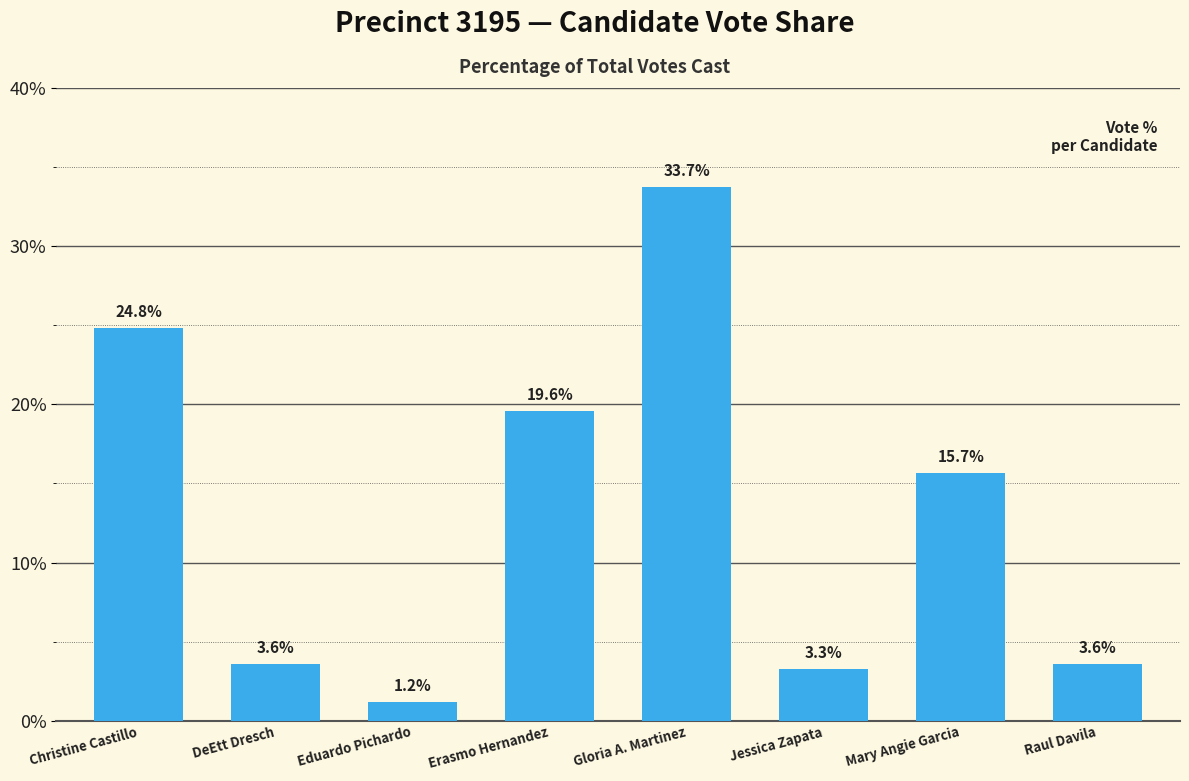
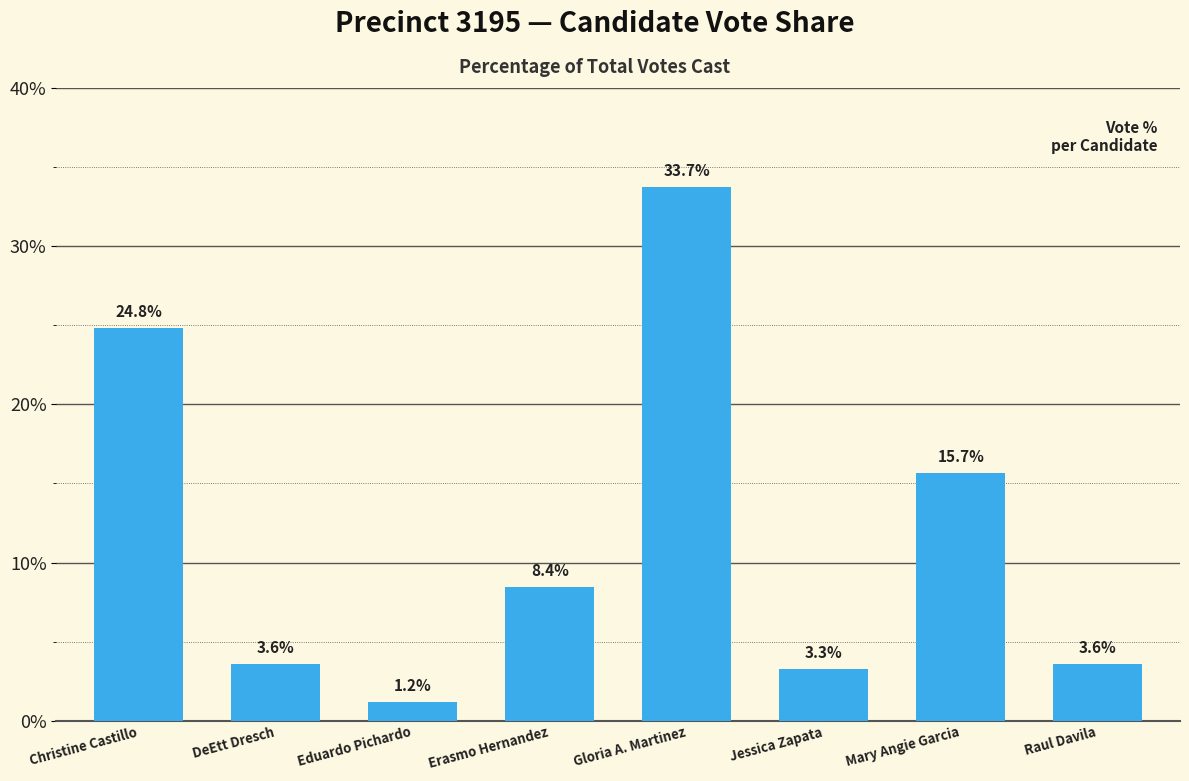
  {
    "Christine Castillo": "24.8%",
    "DeEtt Dresch": "3.6%",
    "Eduardo Pichardo": "1.2%",
-   "Erasmo Hernandez": "19.6%",
+   "Erasmo Hernandez": "8.4%",
    "Gloria A. Martinez": "33.7%",
    "Jessica Zapata": "3.3%",
    "Mary Angie Garcia": "15.7%",
    "Raul Davila": "3.6%"
  }
